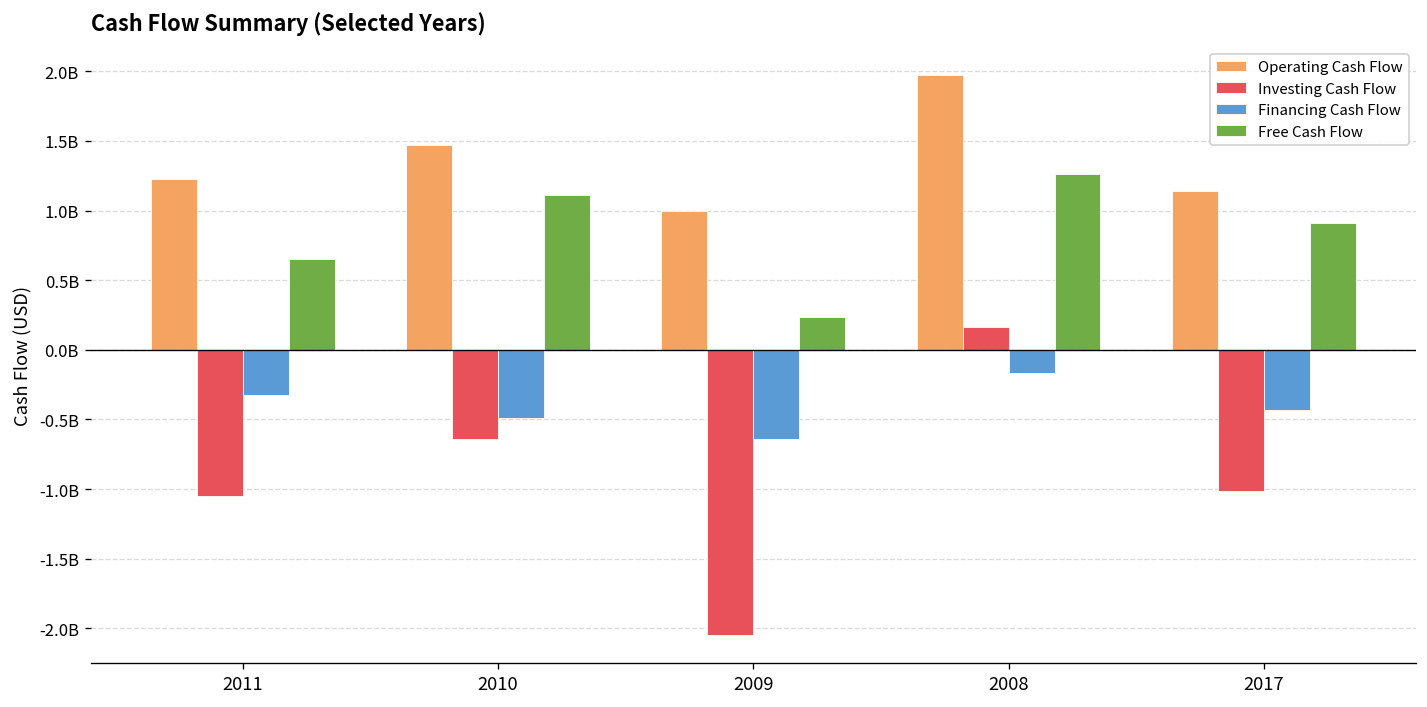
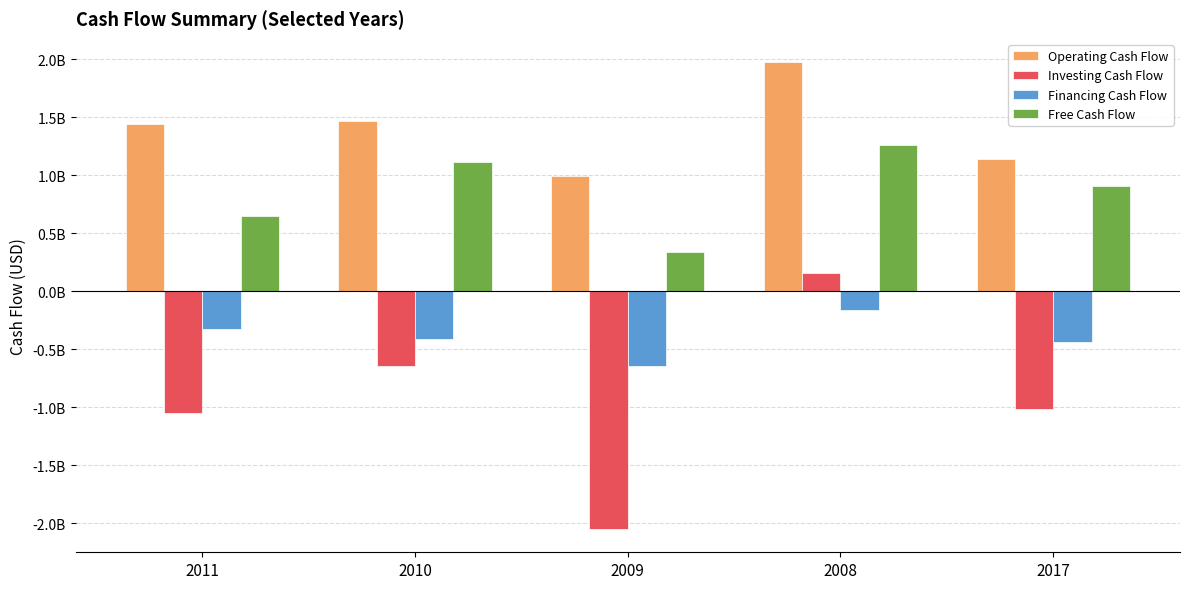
  {
    "Operating Cash Flow": {
-     "2011": 1230000000,
+     "2011": 1440000000,
      "2010": 1470000000,
      "2009": 990000000,
      "2008": 1970000000,
      "2017": 1140000000
    },
    "Investing Cash Flow": {
      "2011": -1050000000,
      "2010": -640000000,
      "2009": -2050000000,
      "2008": 160000000,
      "2017": -1010000000
    },
    "Financing Cash Flow": {
      "2011": -320000000,
-     "2010": -490000000,
+     "2010": -410000000,
      "2009": -640000000,
      "2008": -160000000,
      "2017": -430000000
    },
    "Free Cash Flow": {
      "2011": 650000000,
      "2010": 1110000000,
-     "2009": 230000000,
+     "2009": 340000000,
      "2008": 1260000000,
      "2017": 910000000
    }
  }
